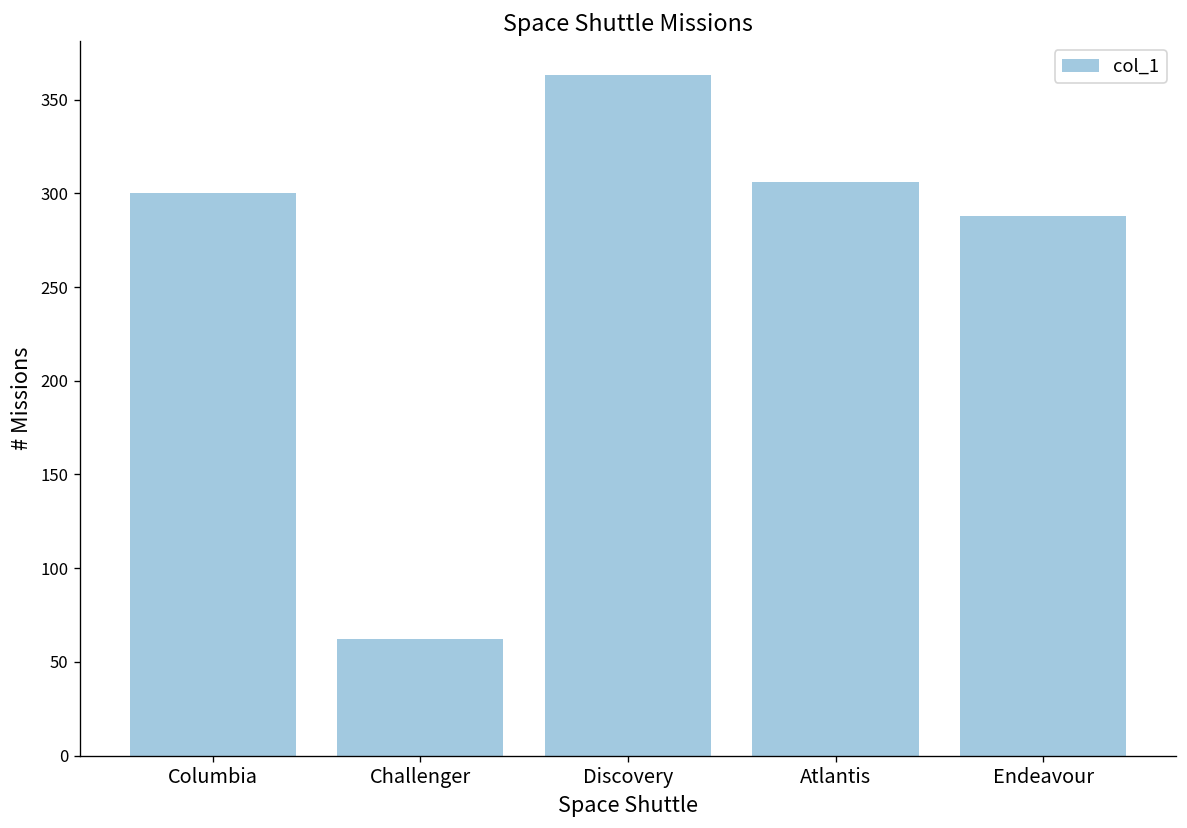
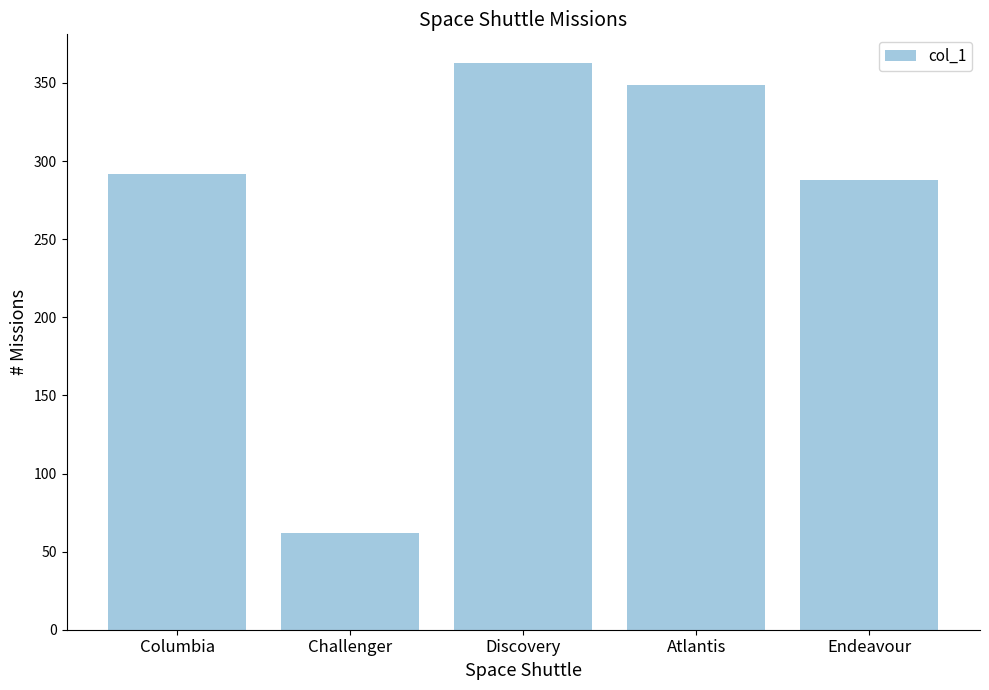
  {
-   "Columbia": 300,
+   "Columbia": 292,
    "Challenger": 62,
    "Discovery": 363,
-   "Atlantis": 306,
+   "Atlantis": 349,
    "Endeavour": 288
  }
